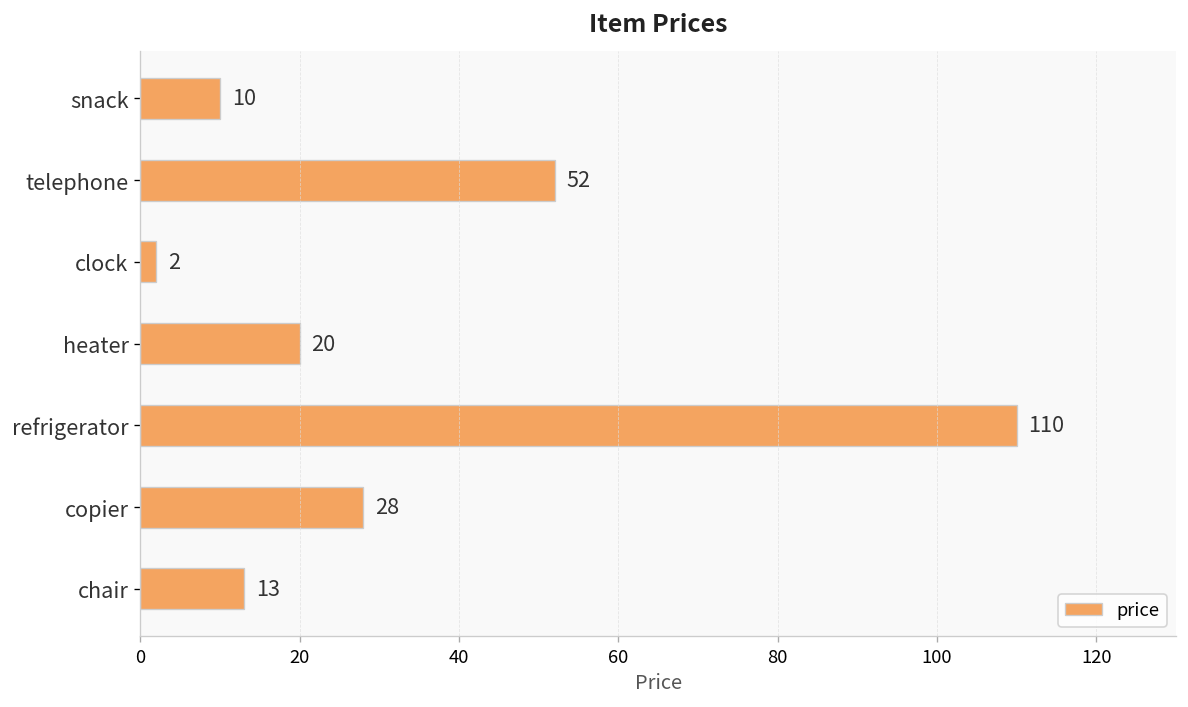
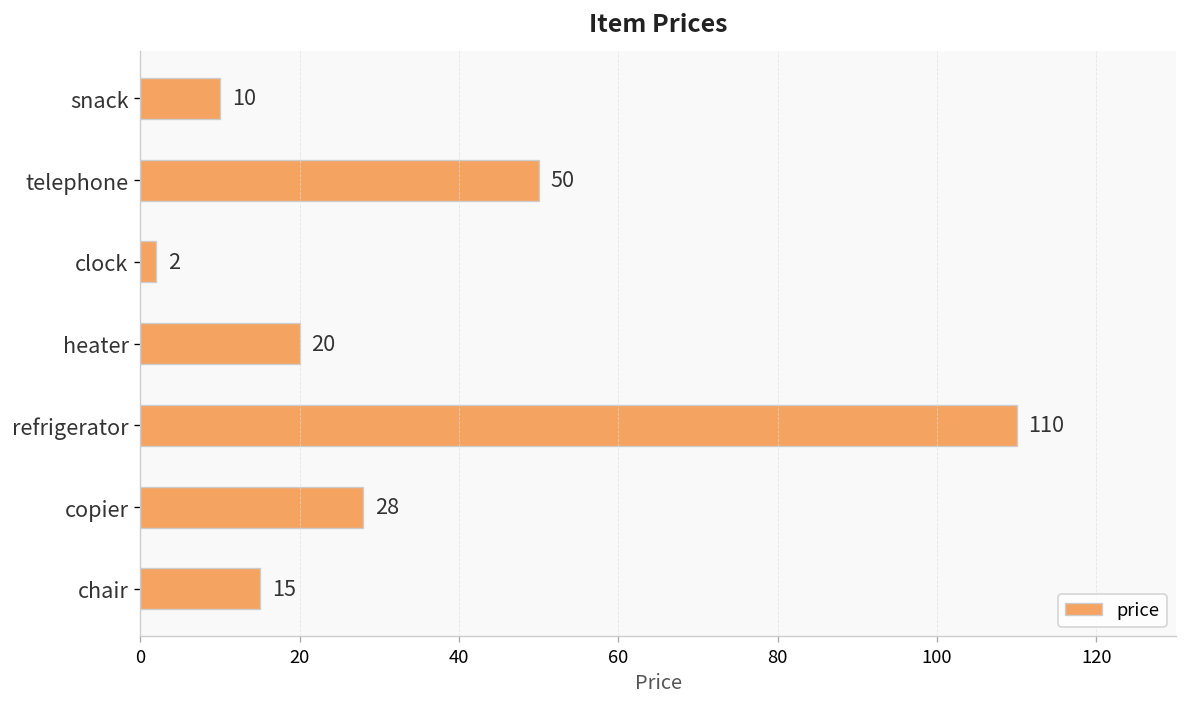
  {
    "snack": 10,
-   "telephone": 52,
+   "telephone": 50,
    "clock": 2,
    "heater": 20,
    "refrigerator": 110,
    "copier": 28,
-   "chair": 13
+   "chair": 15
  }
